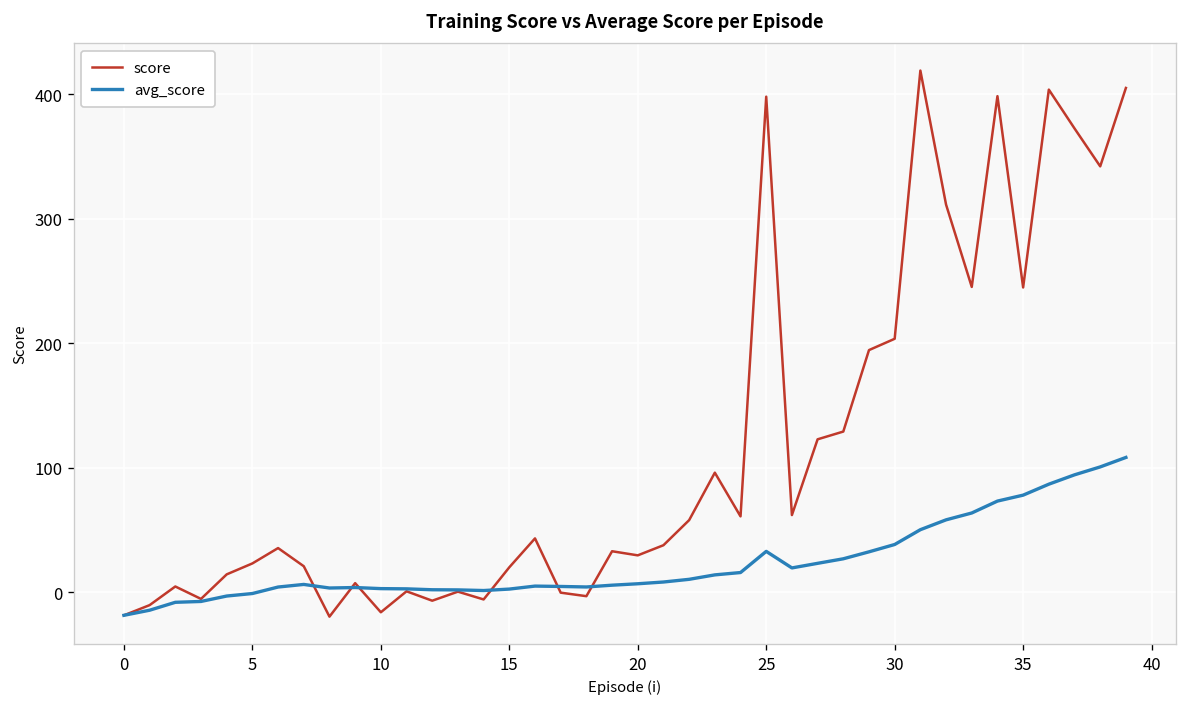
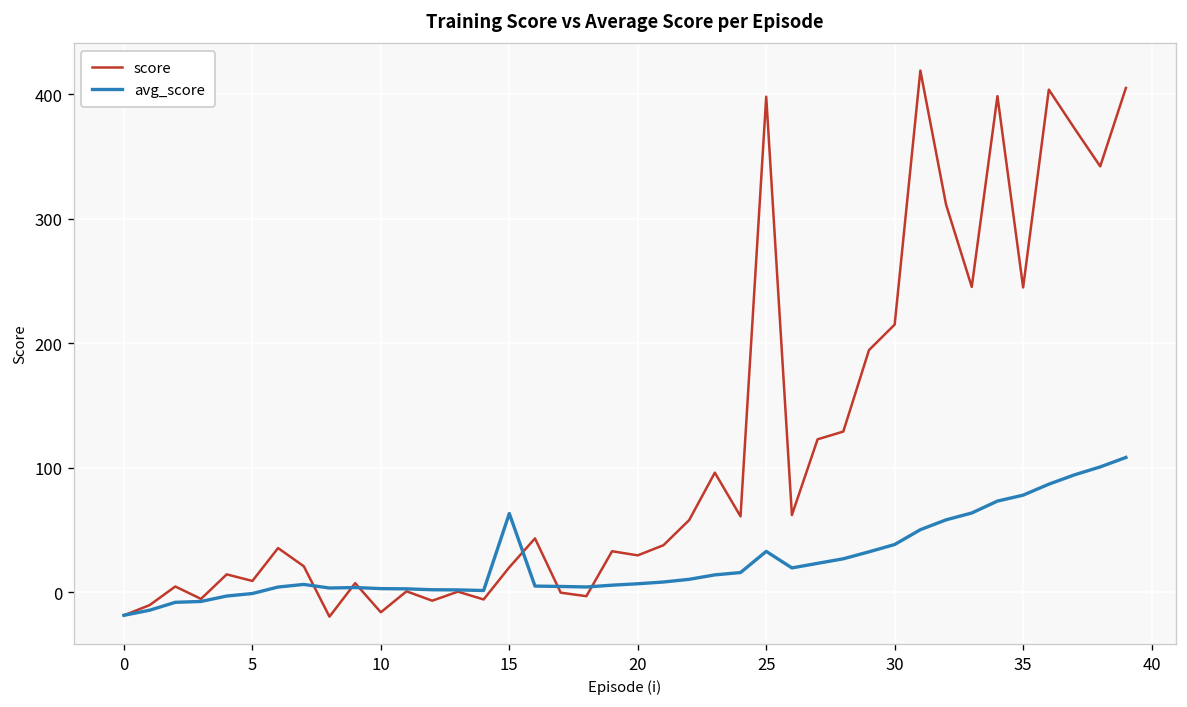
  {
    "score": {
-     "5": 23,
+     "5": 9,
      "10": -16,
      "15": 20,
      "20": 30,
      "25": 398,
-     "30": 204,
+     "30": 215,
      "35": 245
    },
    "avg_score": {
      "5": -1,
      "10": 3,
-     "15": 3,
+     "15": 63,
      "20": 7,
      "25": 33,
      "30": 38,
      "35": 78
    }
  }
